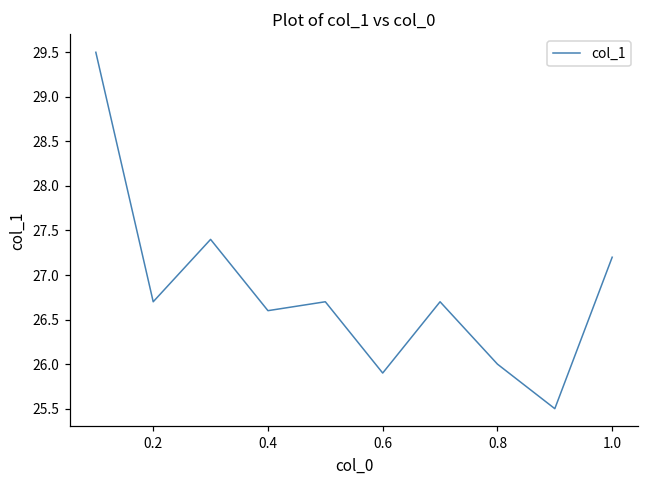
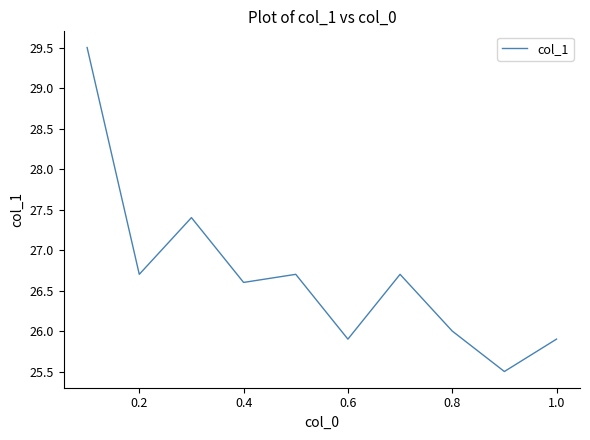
  {
    "0.2": 26.7,
    "0.4": 26.6,
    "0.6": 25.9,
    "0.8": 26.0,
-   "1.0": 27.2
+   "1.0": 25.9
  }
